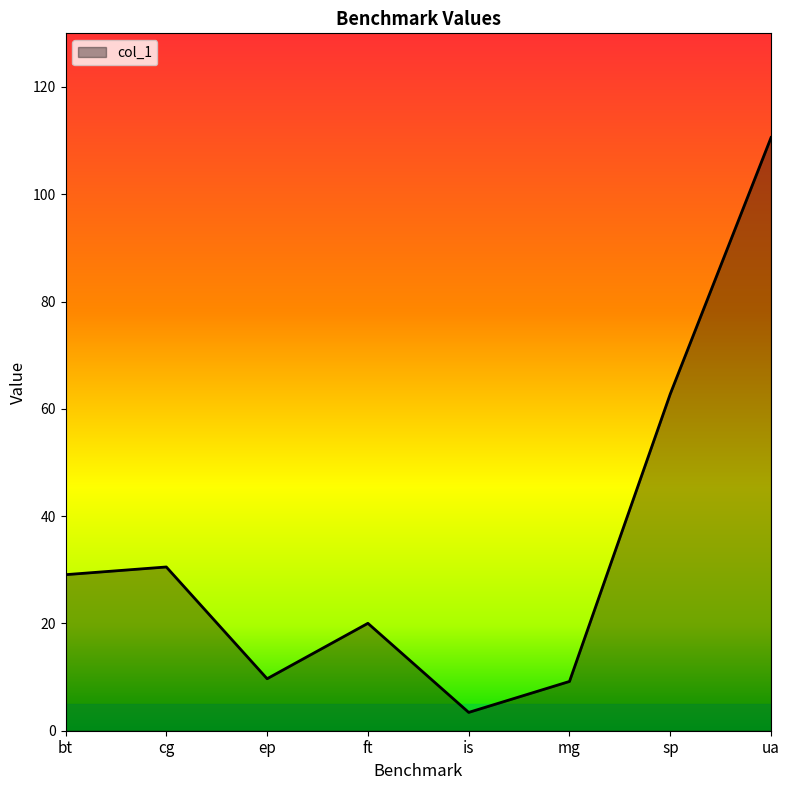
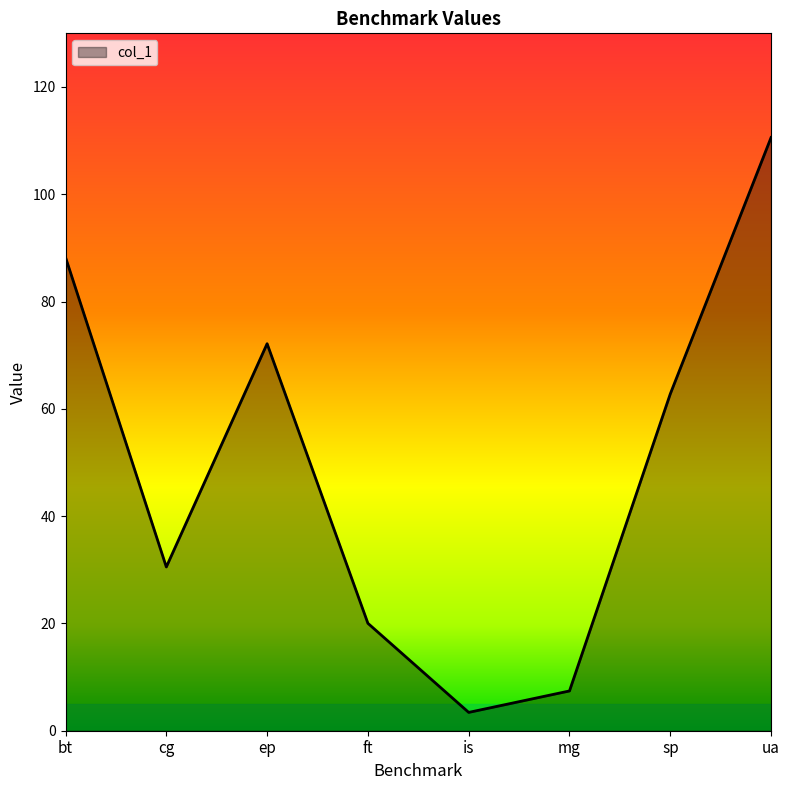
  {
-   "bt": 29,
+   "bt": 88,
    "cg": 31,
-   "ep": 10,
+   "ep": 72,
    "ft": 20,
-   "mg": 9,
+   "mg": 7,
    "sp": 63,
    "ua": 111
  }
